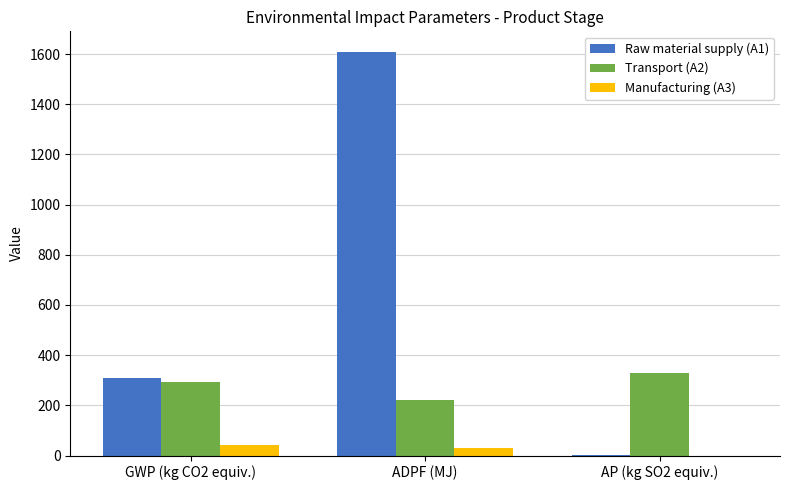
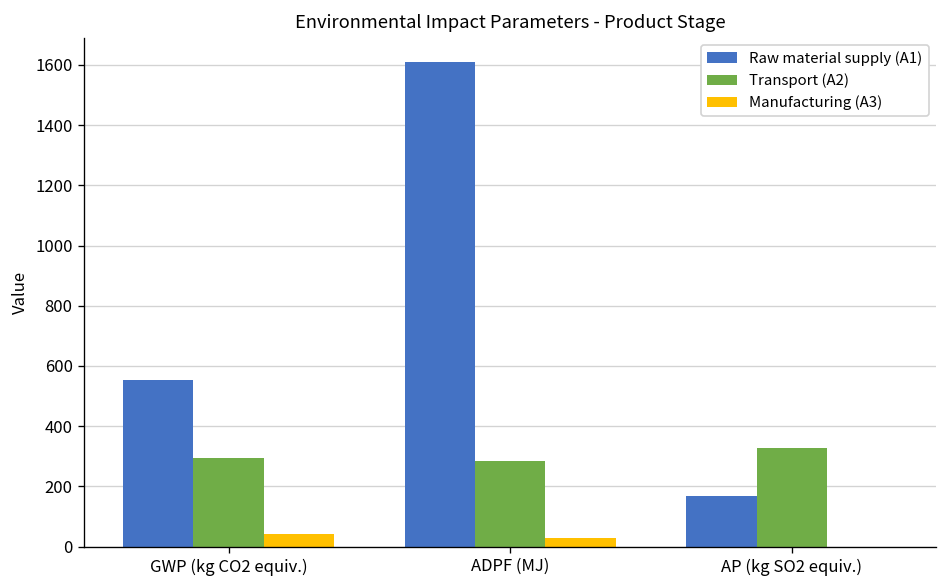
  {
    "Raw material supply (A1)": {
-     "GWP (kg CO2 equiv.)": 310,
+     "GWP (kg CO2 equiv.)": 550,
      "ADPF (MJ)": 1610,
-     "AP (kg SO2 equiv.)": 0
+     "AP (kg SO2 equiv.)": 170
    },
    "Transport (A2)": {
      "GWP (kg CO2 equiv.)": 290,
-     "ADPF (MJ)": 220,
+     "ADPF (MJ)": 280,
      "AP (kg SO2 equiv.)": 330
    },
    "Manufacturing (A3)": {
      "GWP (kg CO2 equiv.)": 40,
      "ADPF (MJ)": 30
    }
  }
